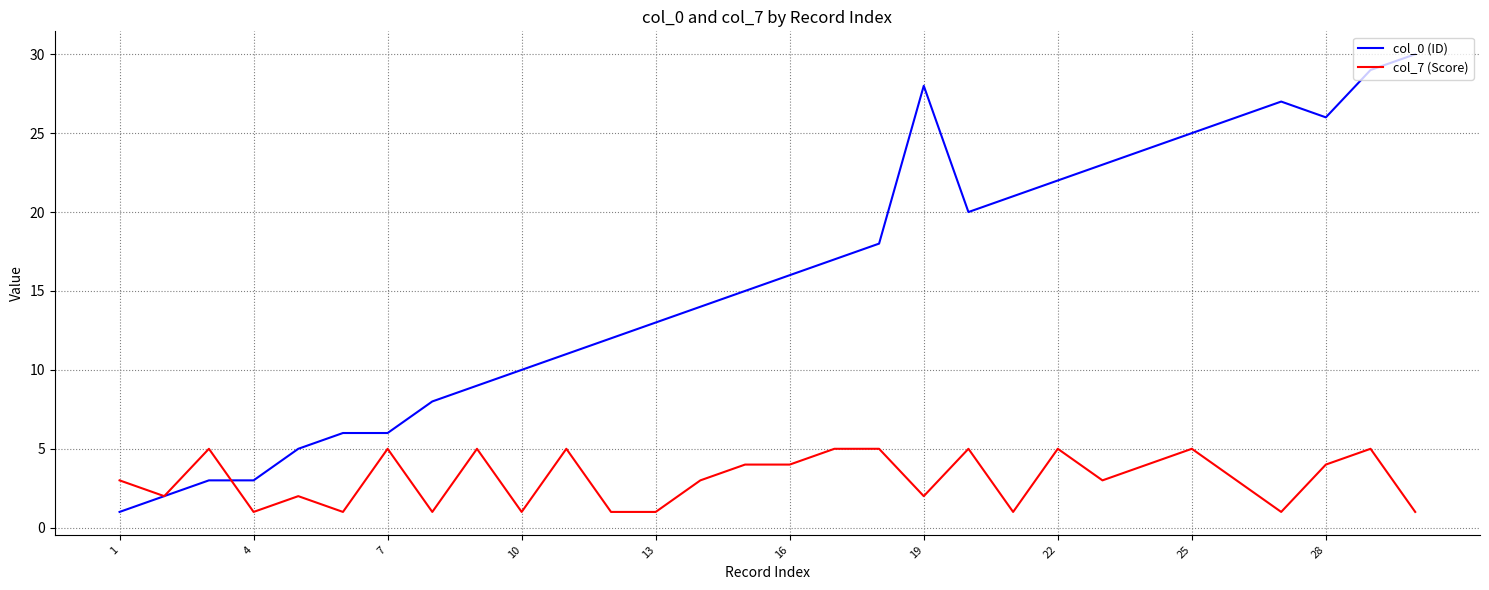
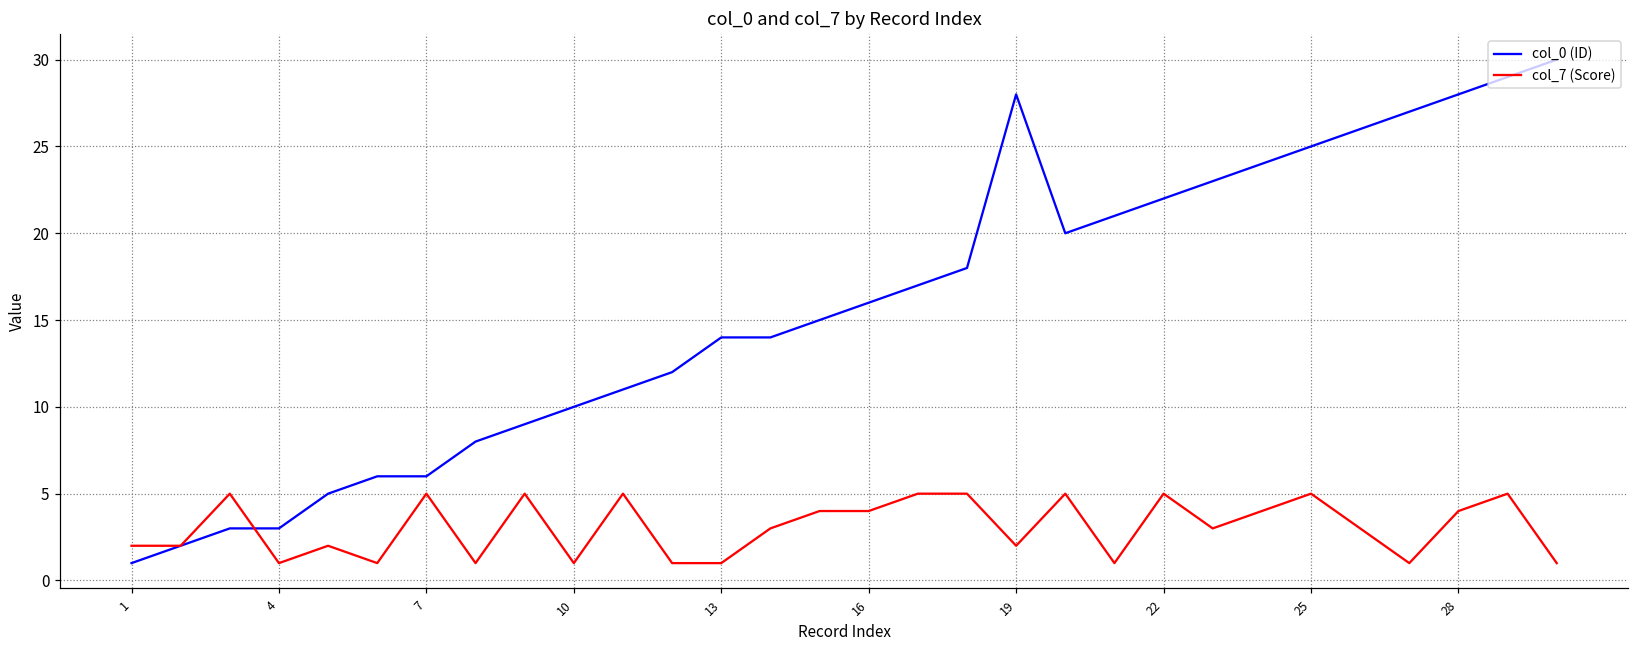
  {
    "col_0 (ID)": {
      "1": 1,
      "4": 3,
      "7": 6,
      "10": 10,
-     "13": 13,
+     "13": 14,
      "16": 16,
      "19": 28,
      "22": 22,
      "25": 25,
-     "28": 26
+     "28": 28
    },
    "col_7 (Score)": {
-     "1": 3,
+     "1": 2,
      "4": 1,
      "7": 5,
      "10": 1,
      "13": 1,
      "16": 4,
      "19": 2,
      "22": 5,
      "25": 5,
      "28": 4
    }
  }
